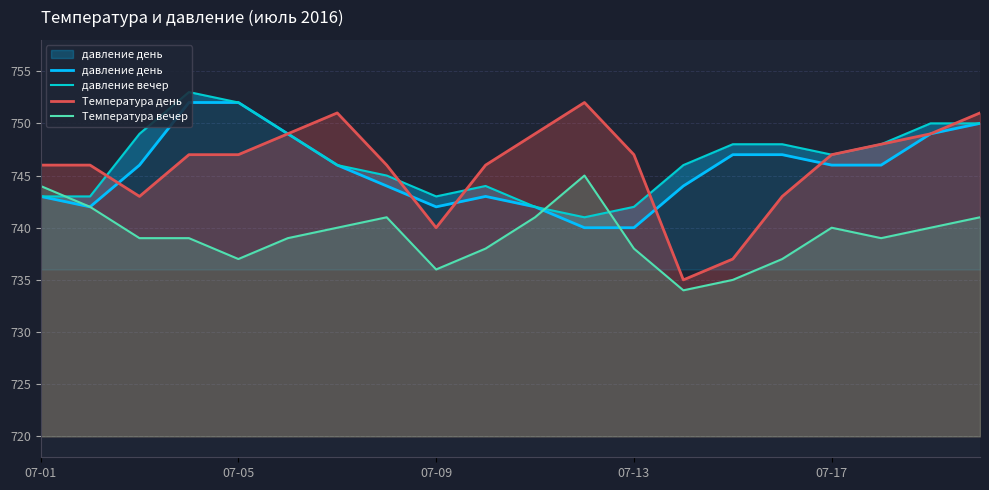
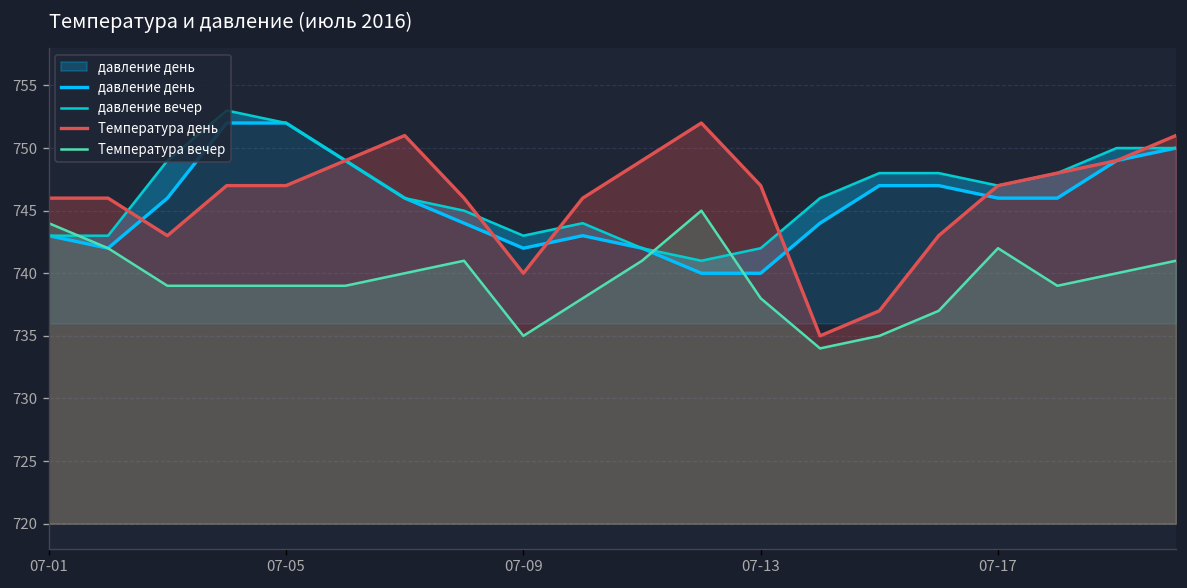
  {
    "Температура день": {
      "07-01": 746.0,
      "07-05": 747.0,
      "07-09": 740.0,
      "07-13": 747.0
    },
    "Температура вечер": {
      "07-01": 744.0,
-     "07-05": 737.0,
-     "07-09": 736.0,
+     "07-05": 739.0,
+     "07-09": 735.0,
      "07-13": 738.0,
-     "07-17": 740.0
+     "07-17": 742.0
    }
  }
